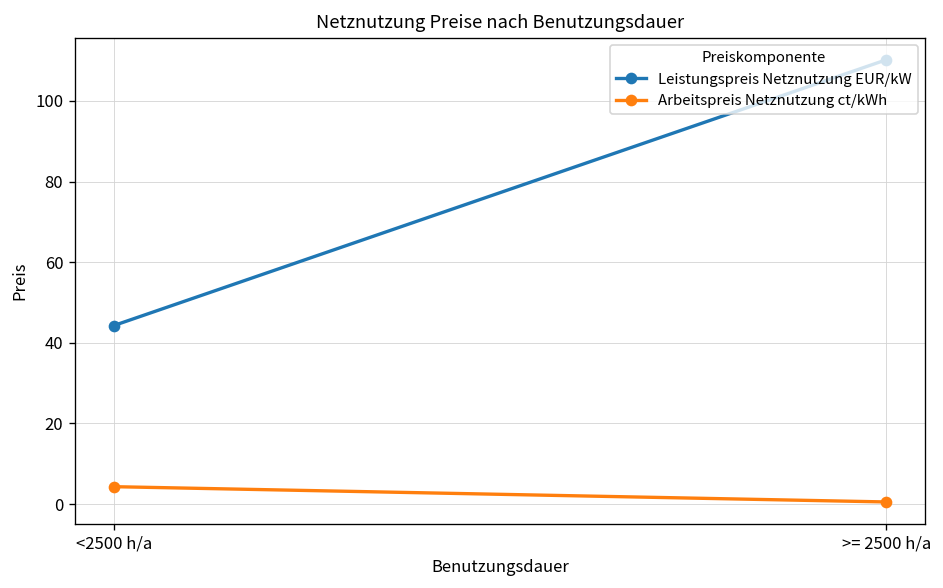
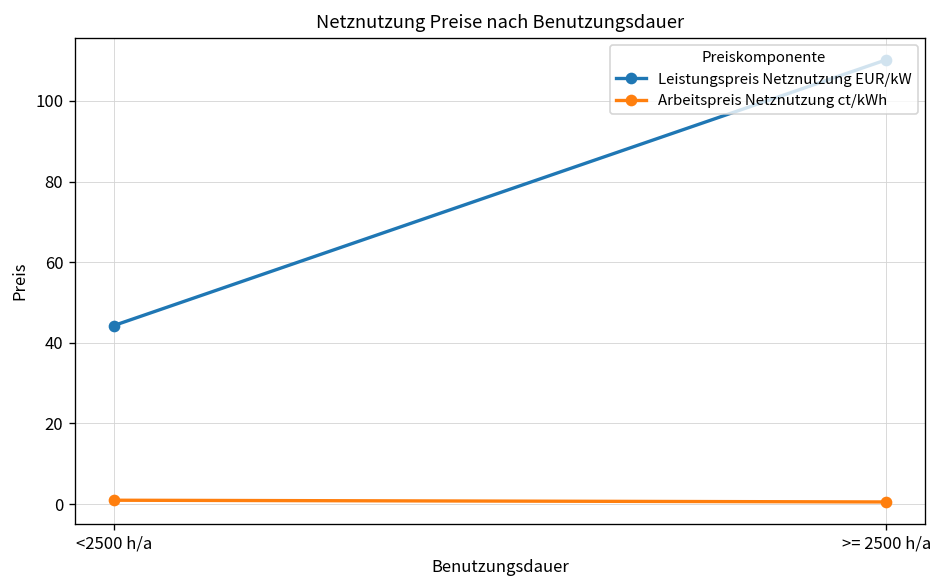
  {
    "Leistungspreis Netznutzung EUR/kW": {
      "<2500 h/a": 44
    },
    "Arbeitspreis Netznutzung ct/kWh": {
-     "<2500 h/a": 4,
+     "<2500 h/a": 1,
      ">= 2500 h/a": 1
    }
  }
